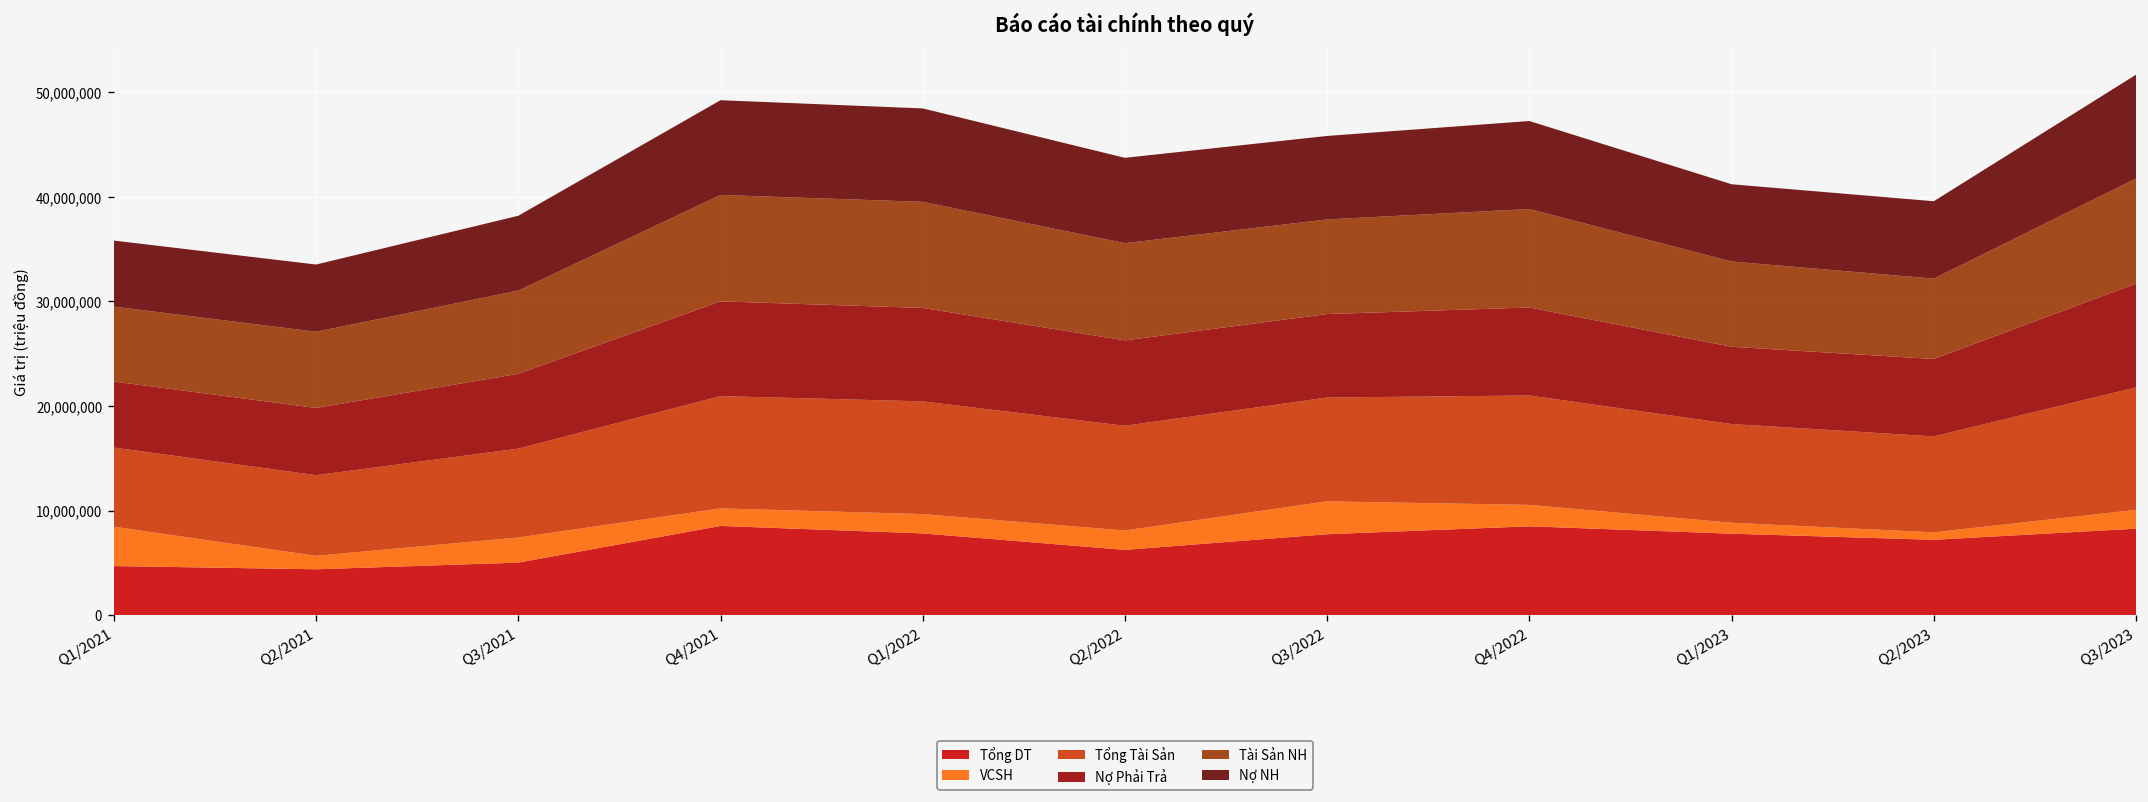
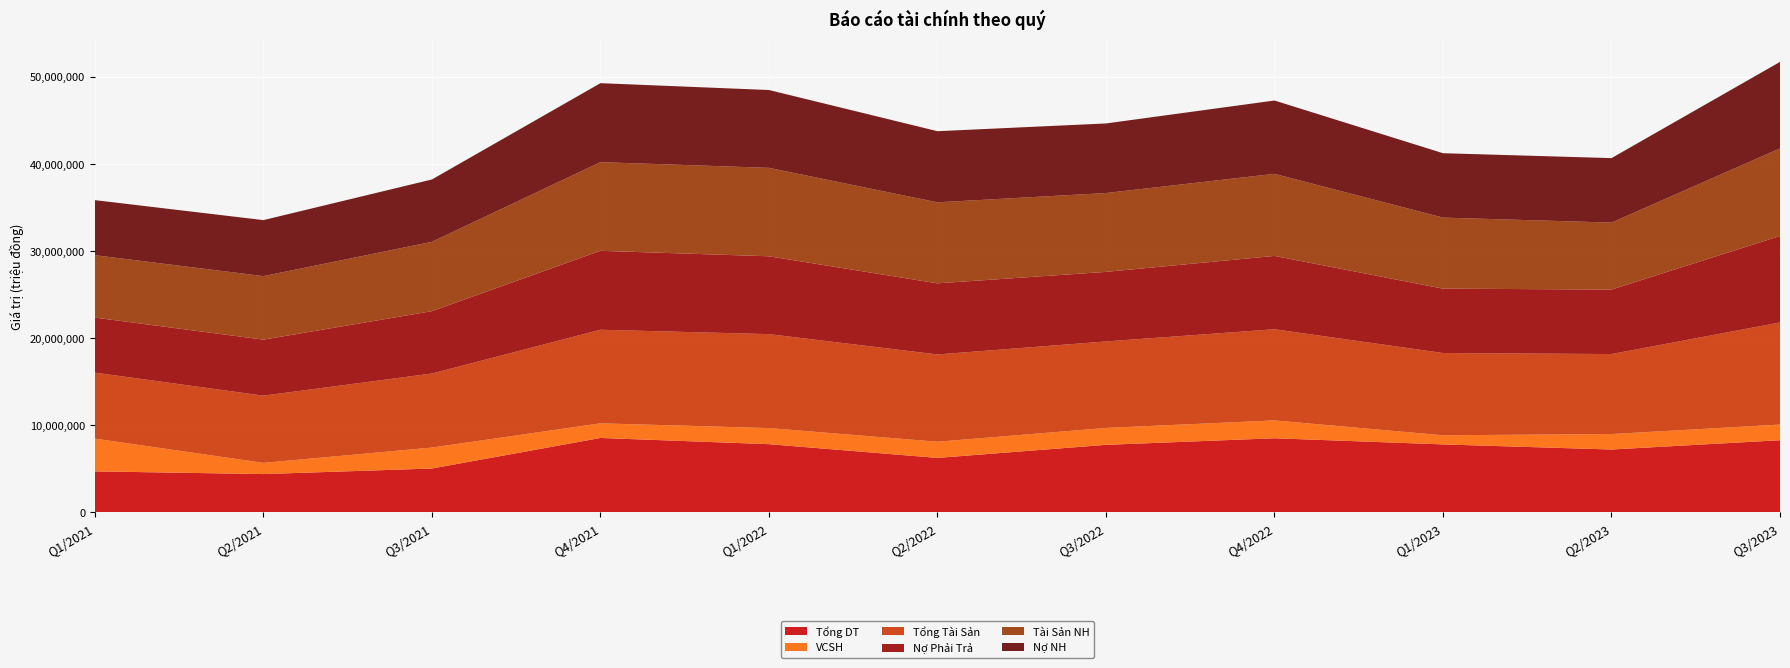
  {
    "VCSH": {
      "Q1/2021": "4,000,000",
      "Q2/2021": "1,000,000",
      "Q3/2021": "2,000,000",
      "Q4/2021": "2,000,000",
      "Q1/2022": "2,000,000",
      "Q2/2022": "2,000,000",
-     "Q3/2022": "3,000,000",
+     "Q3/2022": "2,000,000",
      "Q4/2022": "2,000,000",
      "Q1/2023": "1,000,000",
-     "Q2/2023": "1,000,000",
+     "Q2/2023": "2,000,000",
      "Q3/2023": "2,000,000"
    }
  }
